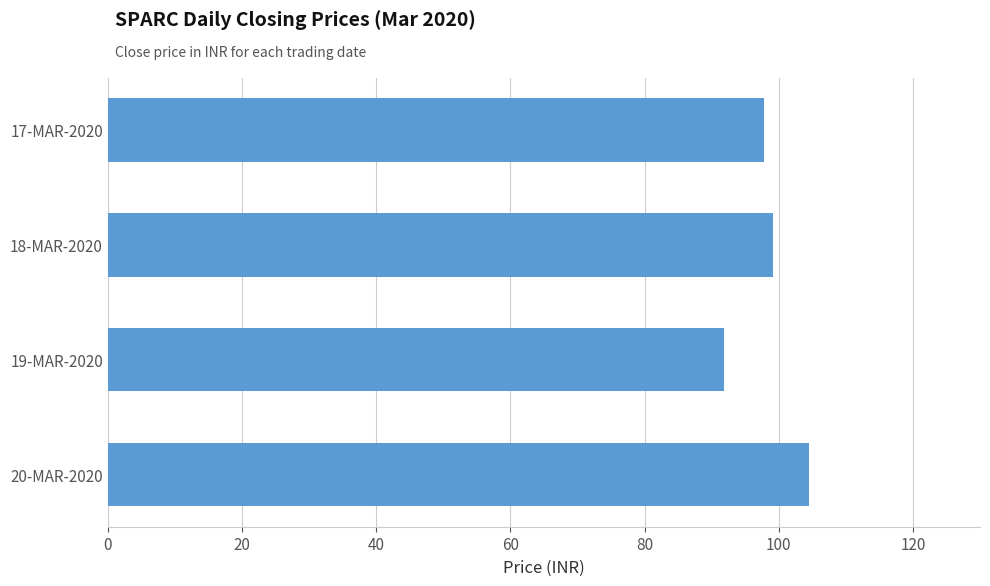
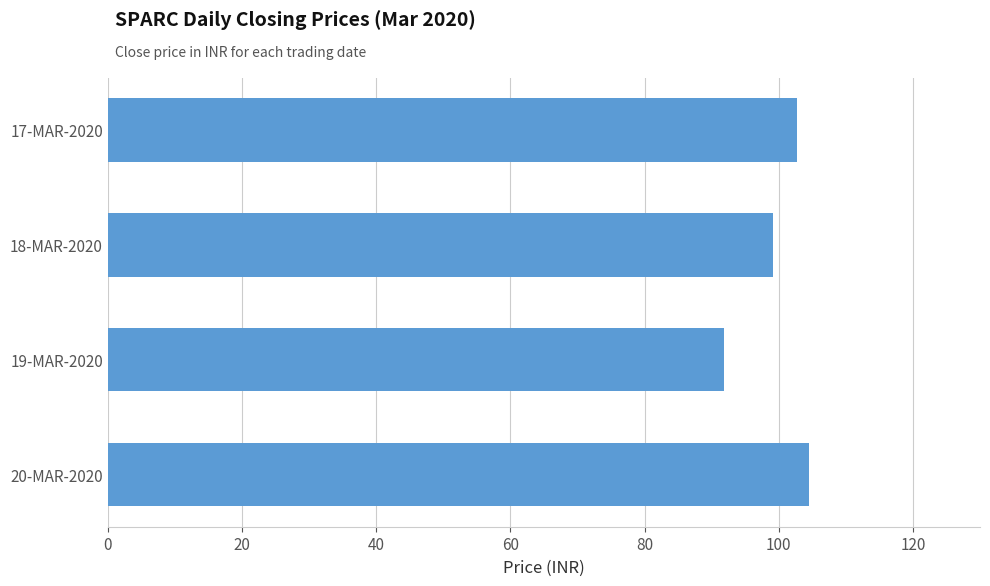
  {
-   "17-MAR-2020": 98,
+   "17-MAR-2020": 103,
    "18-MAR-2020": 99,
    "19-MAR-2020": 92,
    "20-MAR-2020": 105
  }
